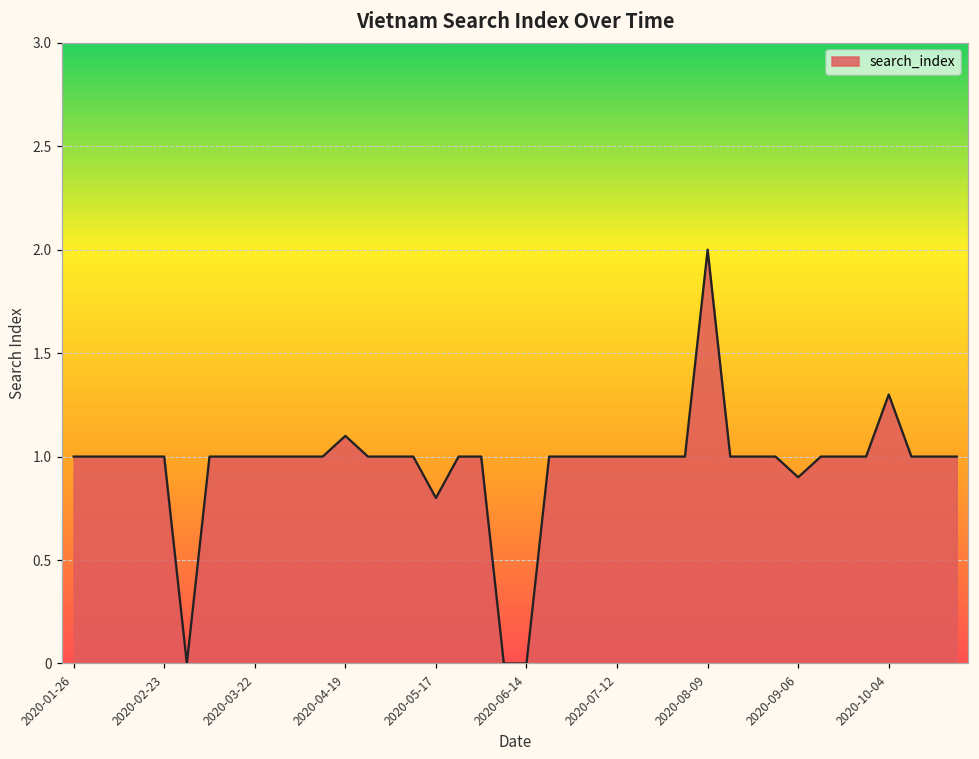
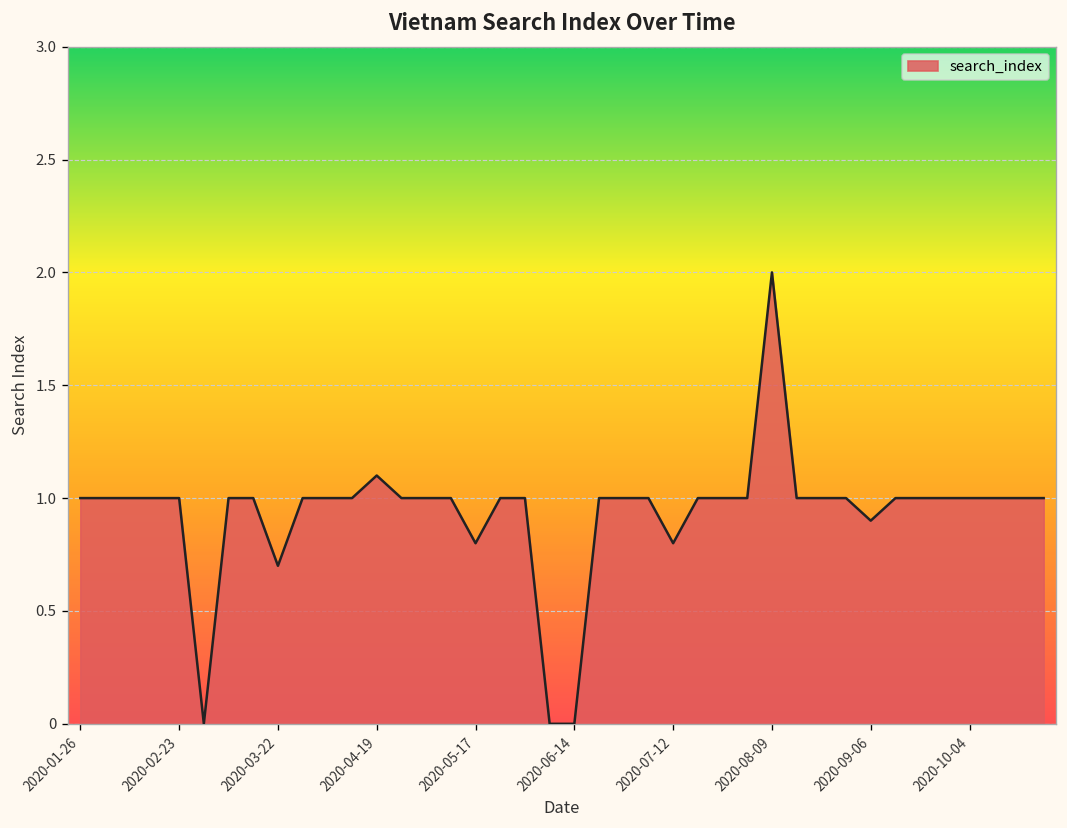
  {
    "2020-01-26": 1.0,
    "2020-02-23": 1.0,
-   "2020-03-22": 1.0,
+   "2020-03-22": 0.7,
    "2020-04-19": 1.1,
    "2020-05-17": 0.8,
    "2020-06-14": 0.0,
-   "2020-07-12": 1.0,
+   "2020-07-12": 0.8,
    "2020-08-09": 2.0,
    "2020-09-06": 0.9,
-   "2020-10-04": 1.3
+   "2020-10-04": 1.0
  }
